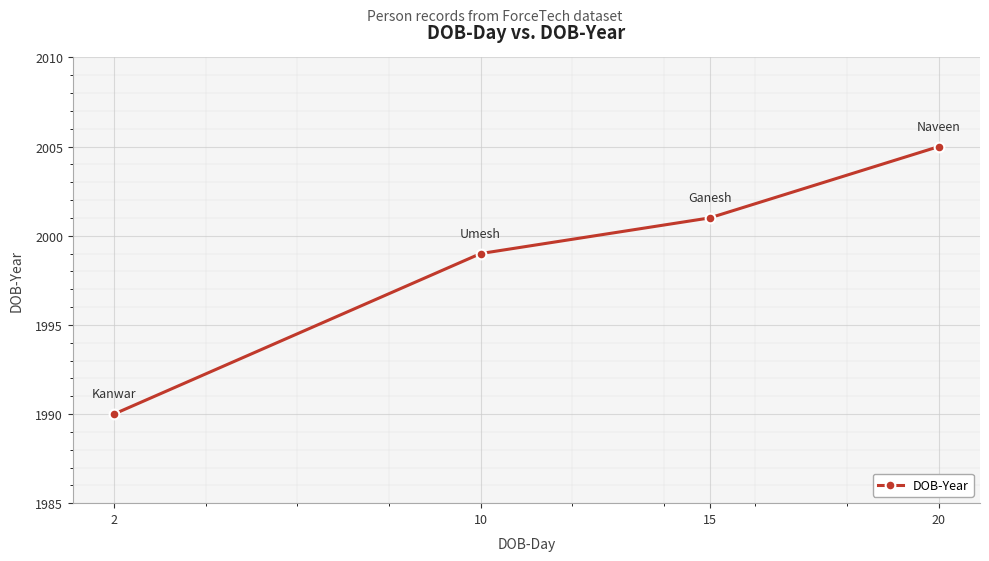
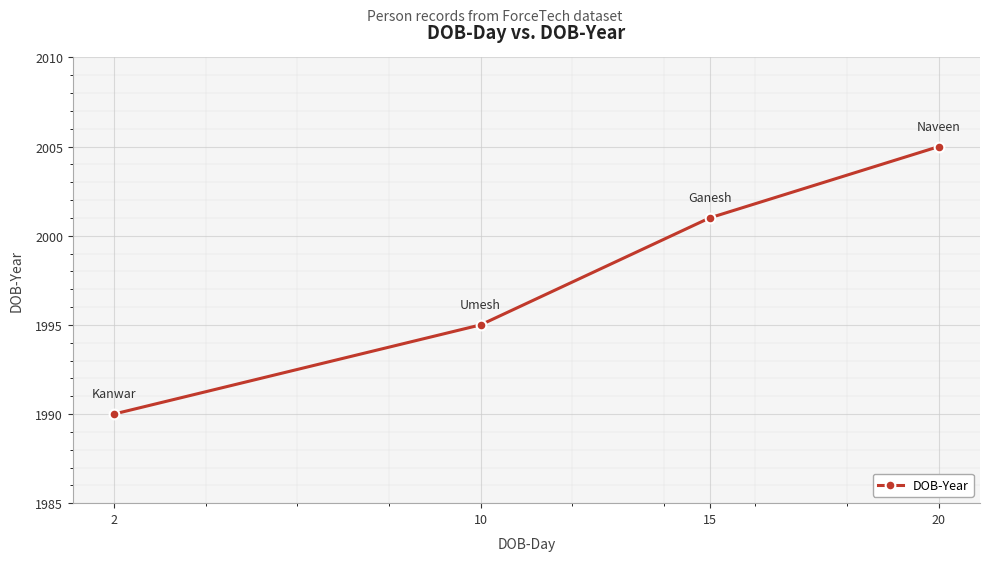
  {
    "2": 1990,
-   "10": 1999,
+   "10": 1995,
    "15": 2001,
    "20": 2005
  }
